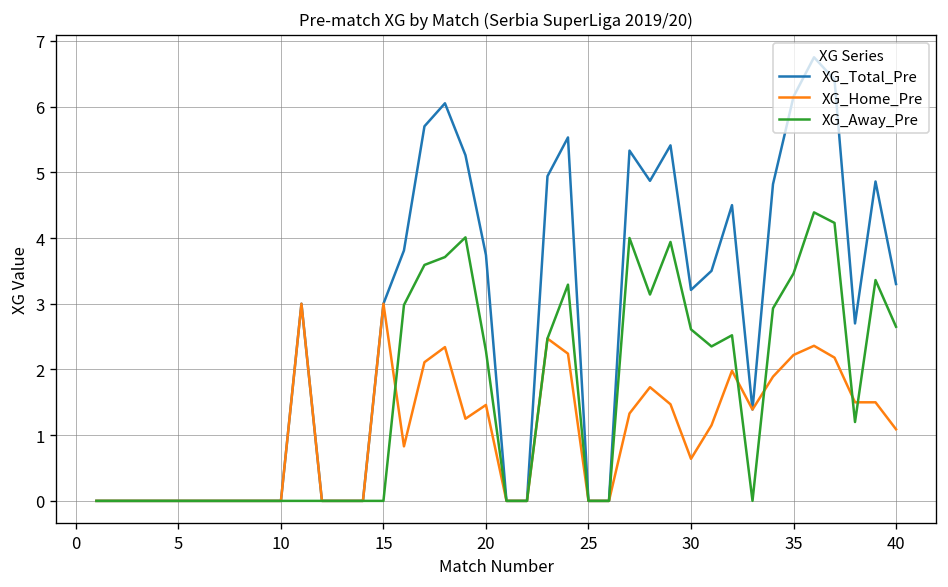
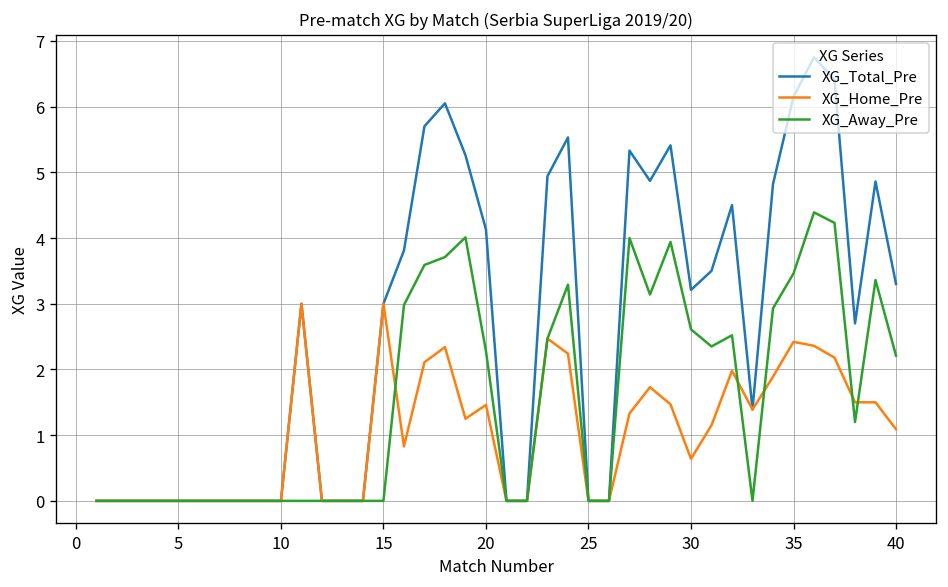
  {
    "XG_Total_Pre": {
-     "20": 3.7,
+     "20": 4.1,
      "30": 3.2,
      "40": 3.3
    },
    "XG_Home_Pre": {
      "20": 1.5,
      "30": 0.6,
-     "35": 2.2,
+     "35": 2.4,
      "40": 1.1
    },
    "XG_Away_Pre": {
      "15": 0.0,
      "20": 2.3,
      "30": 2.6,
      "35": 3.5,
-     "40": 2.7
+     "40": 2.2
    }
  }
